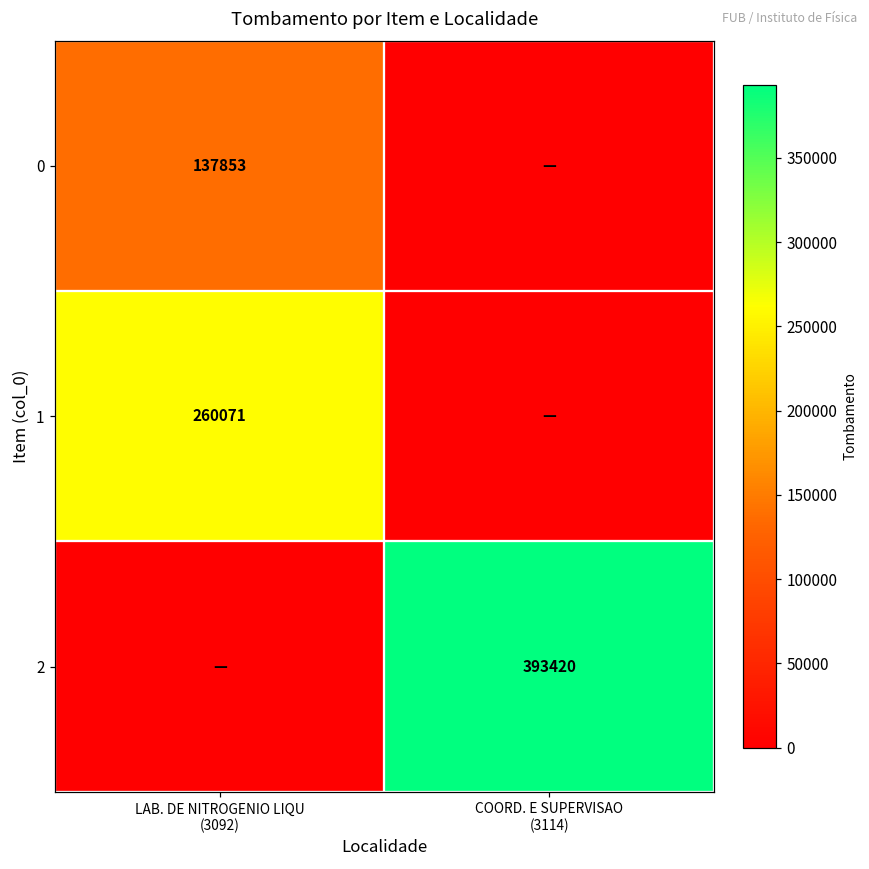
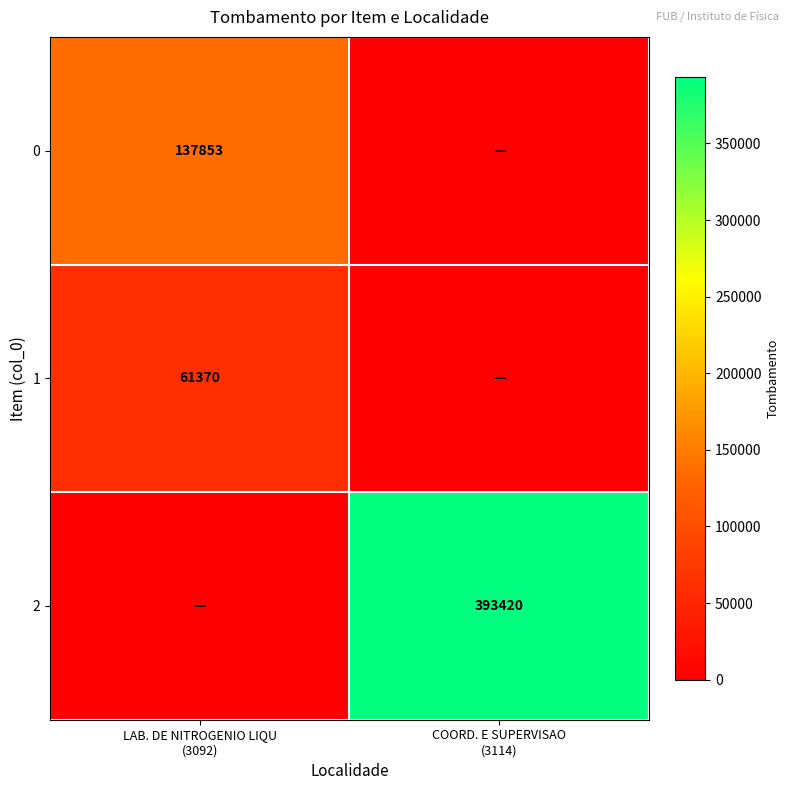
  {
    "0": {
      "LAB. DE NITROGENIO LIQU (3092)": 137853
    },
    "1": {
-     "LAB. DE NITROGENIO LIQU (3092)": 260071
+     "LAB. DE NITROGENIO LIQU (3092)": 61370
    },
    "2": {
      "COORD. E SUPERVISAO (3114)": 393420
    }
  }
